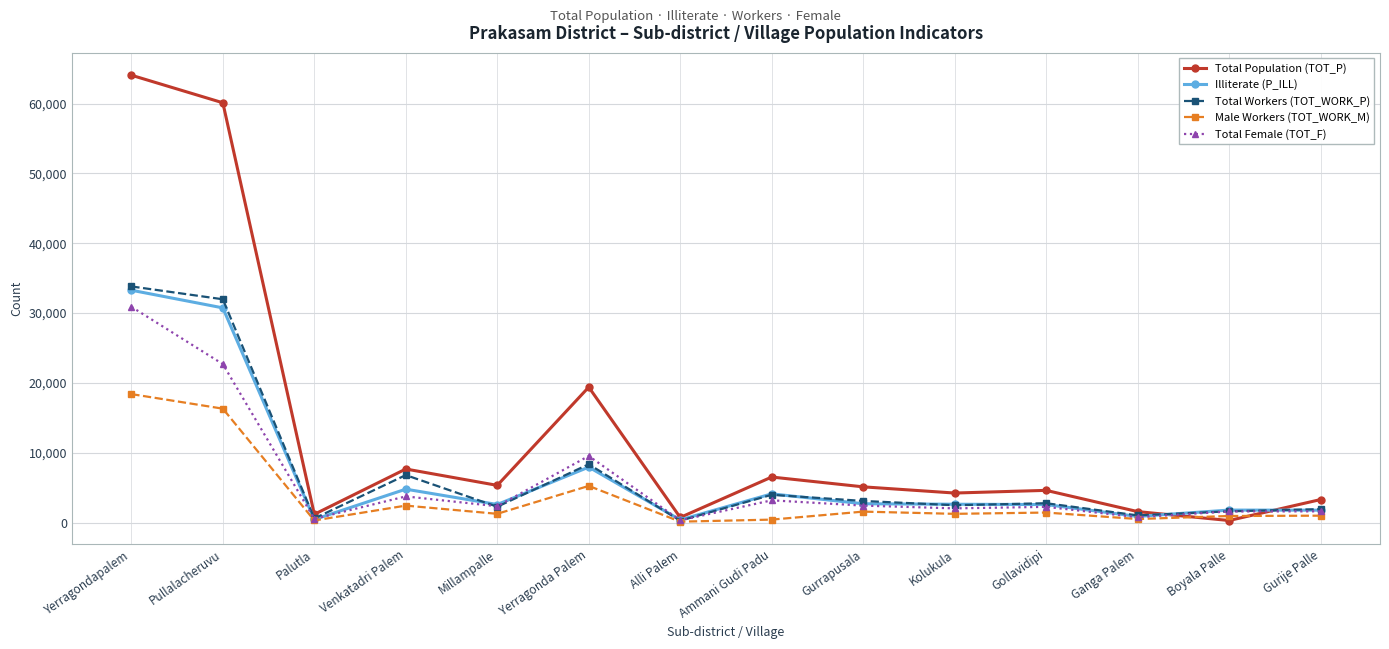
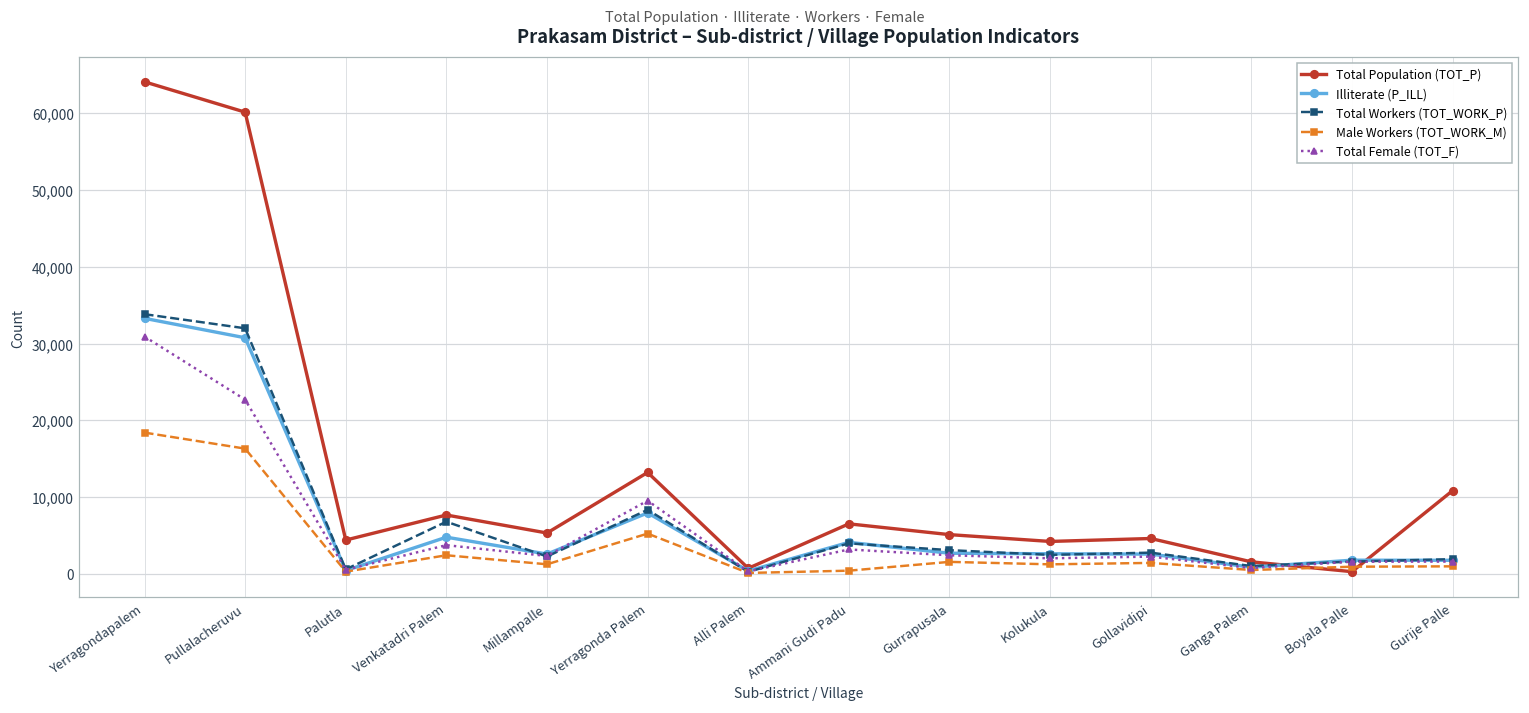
  {
    "Total Population (TOT_P)": {
      "Yerragondapalem": "64,000",
      "Pullalacheruvu": "60,000",
-     "Palutla": "1,000",
+     "Palutla": "4,000",
      "Venkatadri Palem": "8,000",
      "Millampalle": "5,000",
-     "Yerragonda Palem": "19,000",
+     "Yerragonda Palem": "13,000",
      "Ammani Gudi Padu": "7,000",
      "Gurrapusala": "5,000",
      "Kolukula": "4,000",
      "Gollavidipi": "5,000",
      "Ganga Palem": "2,000",
      "Boyala Palle": "0",
-     "Gurije Palle": "3,000"
+     "Gurije Palle": "11,000"
    },
    "Illiterate (P_ILL)": {
      "Yerragondapalem": "33,000",
      "Pullalacheruvu": "31,000",
      "Venkatadri Palem": "5,000",
      "Yerragonda Palem": "8,000"
    },
    "Total Workers (TOT_WORK_P)": {
      "Yerragondapalem": "34,000",
      "Pullalacheruvu": "32,000",
      "Venkatadri Palem": "7,000",
      "Yerragonda Palem": "8,000",
      "Gurrapusala": "3,000"
    },
    "Male Workers (TOT_WORK_M)": {
      "Yerragondapalem": "18,000",
      "Pullalacheruvu": "16,000",
      "Venkatadri Palem": "2,000",
      "Millampalle": "1,000",
      "Yerragonda Palem": "5,000",
      "Ammani Gudi Padu": "0",
      "Gurrapusala": "2,000",
      "Kolukula": "1,000",
      "Gollavidipi": "1,000",
      "Boyala Palle": "1,000",
      "Gurije Palle": "1,000"
    },
    "Total Female (TOT_F)": {
      "Yerragondapalem": "31,000",
      "Pullalacheruvu": "23,000",
      "Venkatadri Palem": "4,000",
      "Yerragonda Palem": "10,000",
      "Ammani Gudi Padu": "3,000",
      "Kolukula": "2,000"
    }
  }
